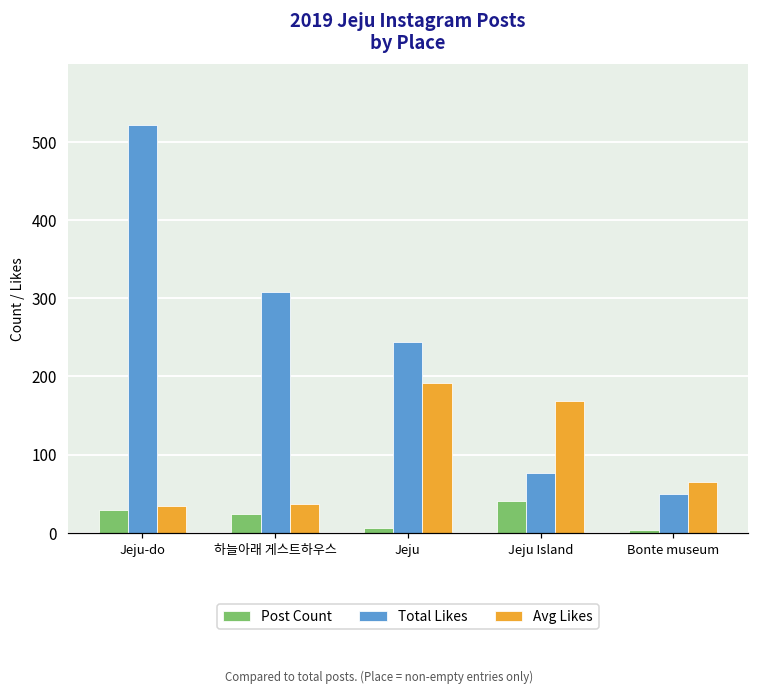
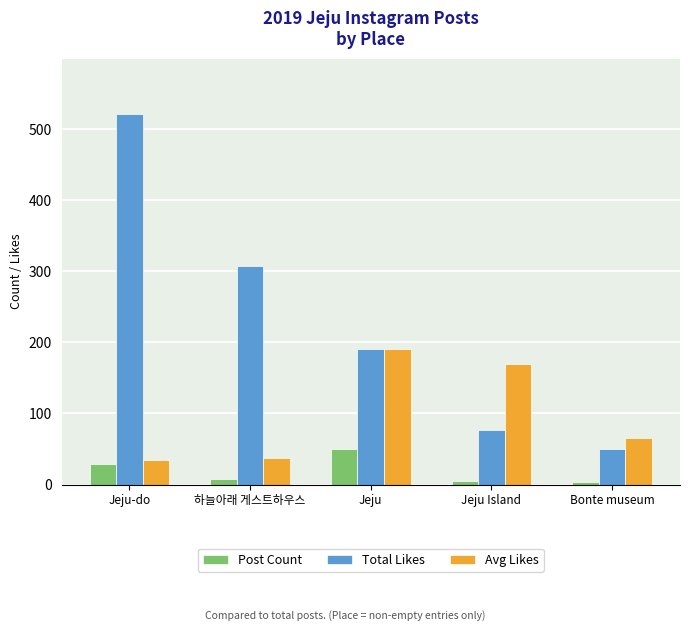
  {
    "Post Count": {
      "Jeju-do": 30,
-     "하늘아래 게스트하우스": 20,
-     "Jeju": 10,
-     "Jeju Island": 40,
+     "하늘아래 게스트하우스": 10,
+     "Jeju": 50,
+     "Jeju Island": 10,
      "Bonte museum": 0
    },
    "Total Likes": {
      "Jeju-do": 520,
      "하늘아래 게스트하우스": 310,
-     "Jeju": 240,
+     "Jeju": 190,
      "Jeju Island": 80,
      "Bonte museum": 50
    },
    "Avg Likes": {
      "Jeju-do": 30,
      "하늘아래 게스트하우스": 40,
      "Jeju": 190,
      "Jeju Island": 170,
      "Bonte museum": 70
    }
  }
